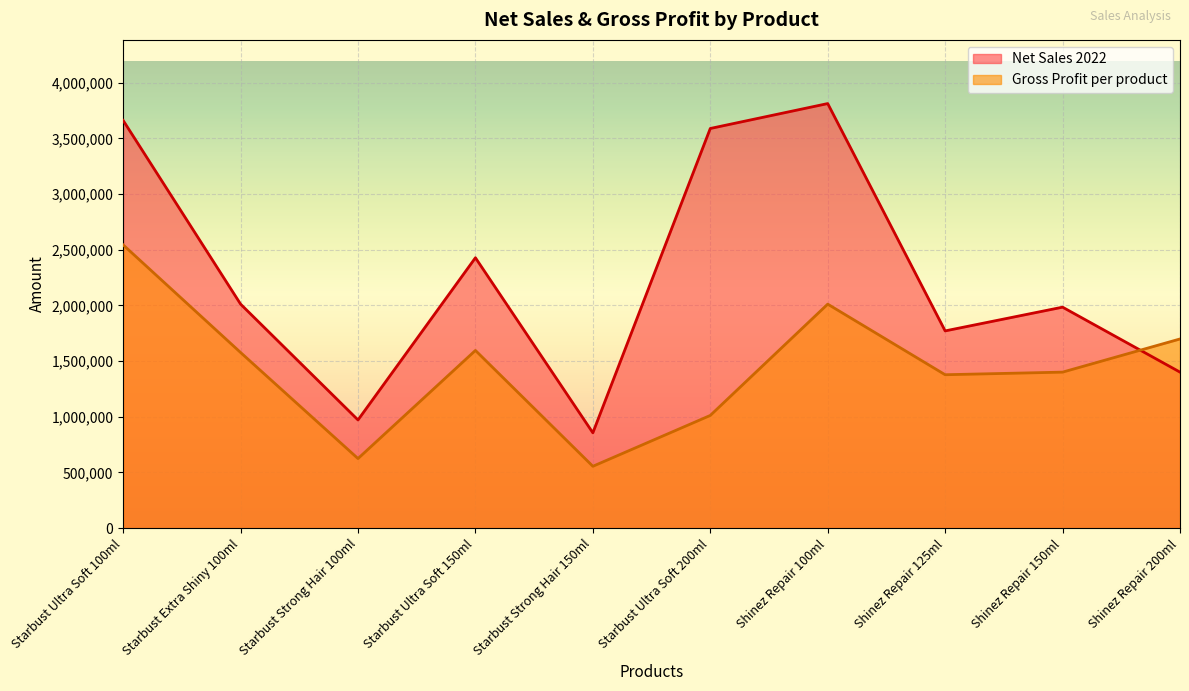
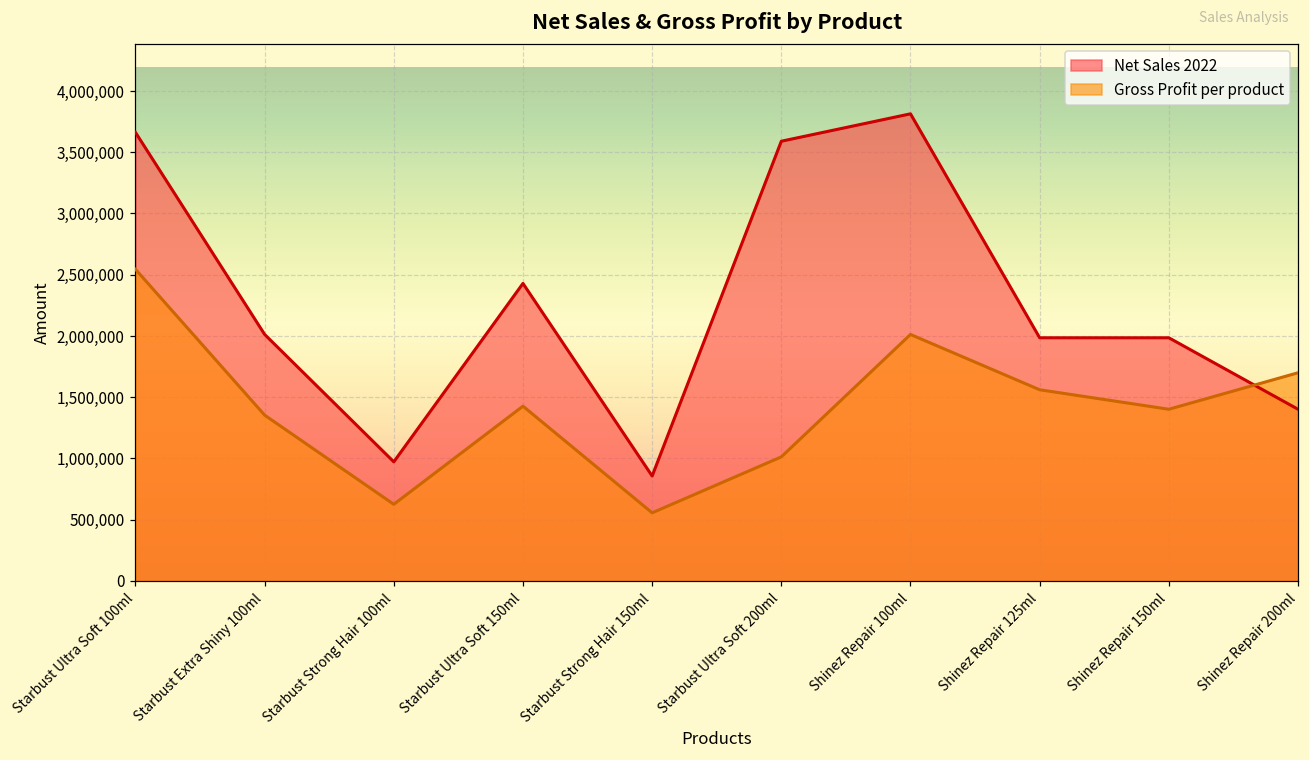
  {
    "Net Sales 2022": {
      "Starbust Ultra Soft 100ml": "3,660,000",
      "Starbust Extra Shiny 100ml": "2,010,000",
      "Starbust Strong Hair 100ml": "970,000",
      "Starbust Ultra Soft 150ml": "2,430,000",
      "Starbust Strong Hair 150ml": "860,000",
      "Starbust Ultra Soft 200ml": "3,590,000",
      "Shinez Repair 100ml": "3,810,000",
-     "Shinez Repair 125ml": "1,770,000",
+     "Shinez Repair 125ml": "1,980,000",
      "Shinez Repair 150ml": "1,980,000",
      "Shinez Repair 200ml": "1,400,000"
    },
    "Gross Profit per product": {
      "Starbust Ultra Soft 100ml": "2,540,000",
-     "Starbust Extra Shiny 100ml": "1,580,000",
+     "Starbust Extra Shiny 100ml": "1,350,000",
      "Starbust Strong Hair 100ml": "620,000",
-     "Starbust Ultra Soft 150ml": "1,600,000",
+     "Starbust Ultra Soft 150ml": "1,430,000",
      "Starbust Strong Hair 150ml": "560,000",
      "Starbust Ultra Soft 200ml": "1,010,000",
      "Shinez Repair 100ml": "2,010,000",
-     "Shinez Repair 125ml": "1,380,000",
+     "Shinez Repair 125ml": "1,560,000",
      "Shinez Repair 150ml": "1,400,000",
      "Shinez Repair 200ml": "1,700,000"
    }
  }
